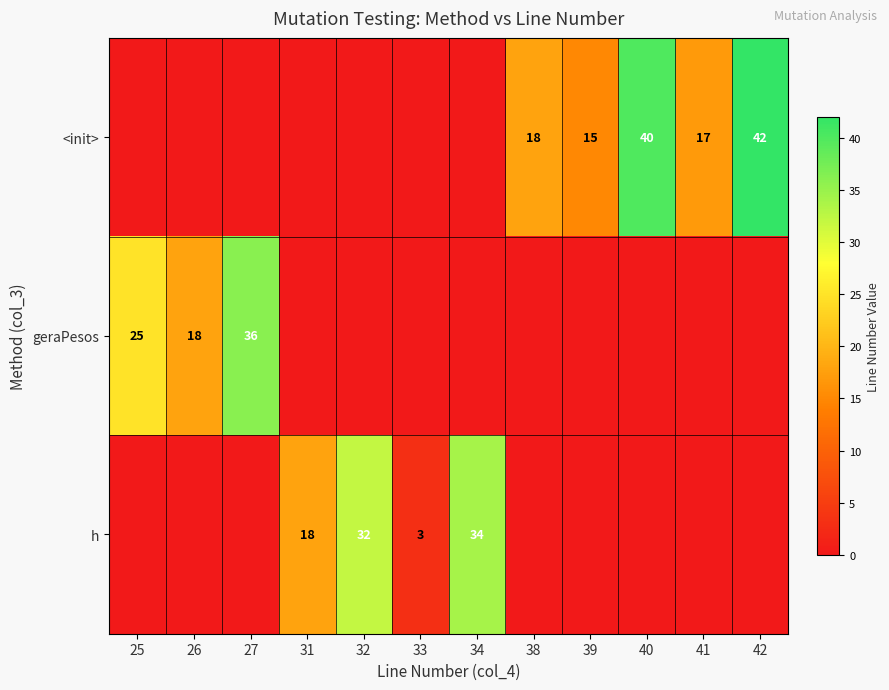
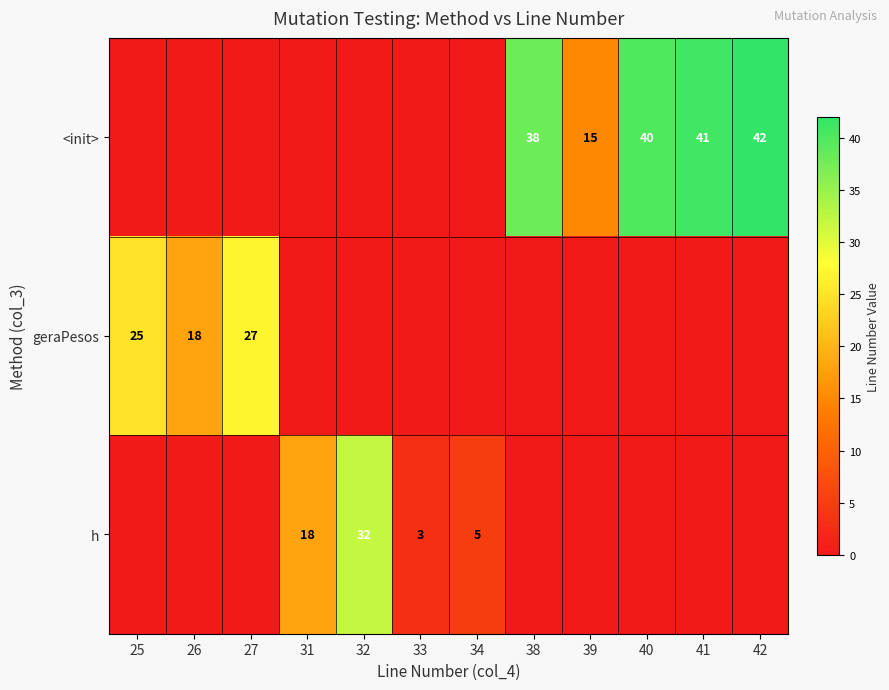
  {
    "<init>": {
-     "38": 18,
+     "38": 38,
      "39": 15,
      "40": 40,
-     "41": 17,
+     "41": 41,
      "42": 42
    },
    "geraPesos": {
      "25": 25,
      "26": 18,
-     "27": 36
+     "27": 27
    },
    "h": {
      "31": 18,
      "32": 32,
      "33": 3,
-     "34": 34
+     "34": 5
    }
  }
